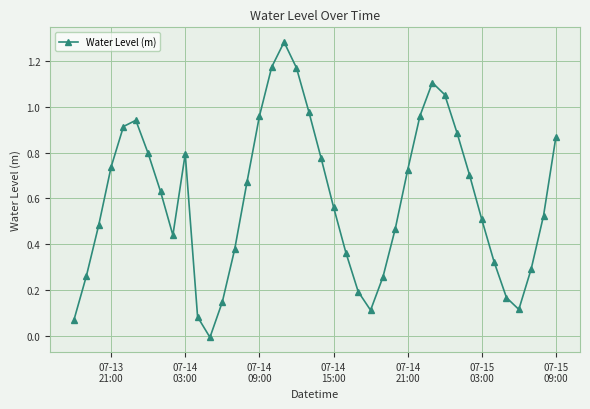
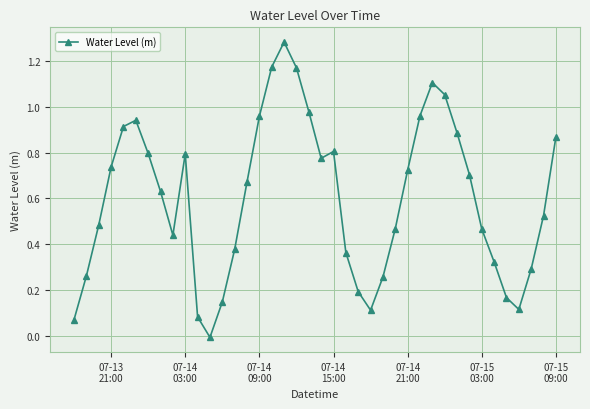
  {
    "07-13 21:00": 0.74,
    "07-14 03:00": 0.79,
    "07-14 09:00": 0.96,
-   "07-14 15:00": 0.56,
+   "07-14 15:00": 0.81,
    "07-14 21:00": 0.72,
-   "07-15 03:00": 0.51,
+   "07-15 03:00": 0.47,
    "07-15 09:00": 0.87
  }
